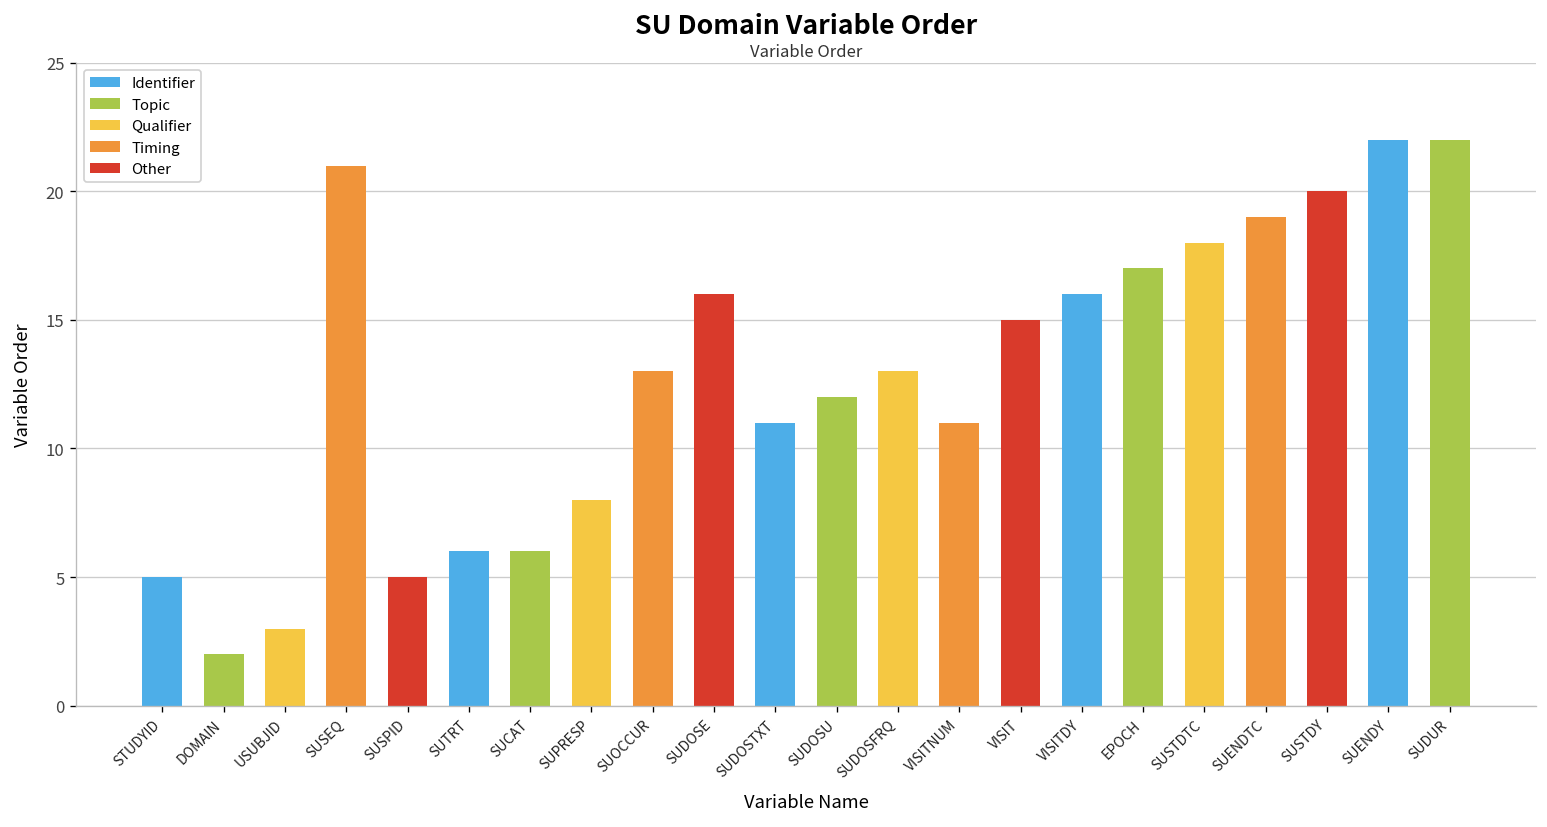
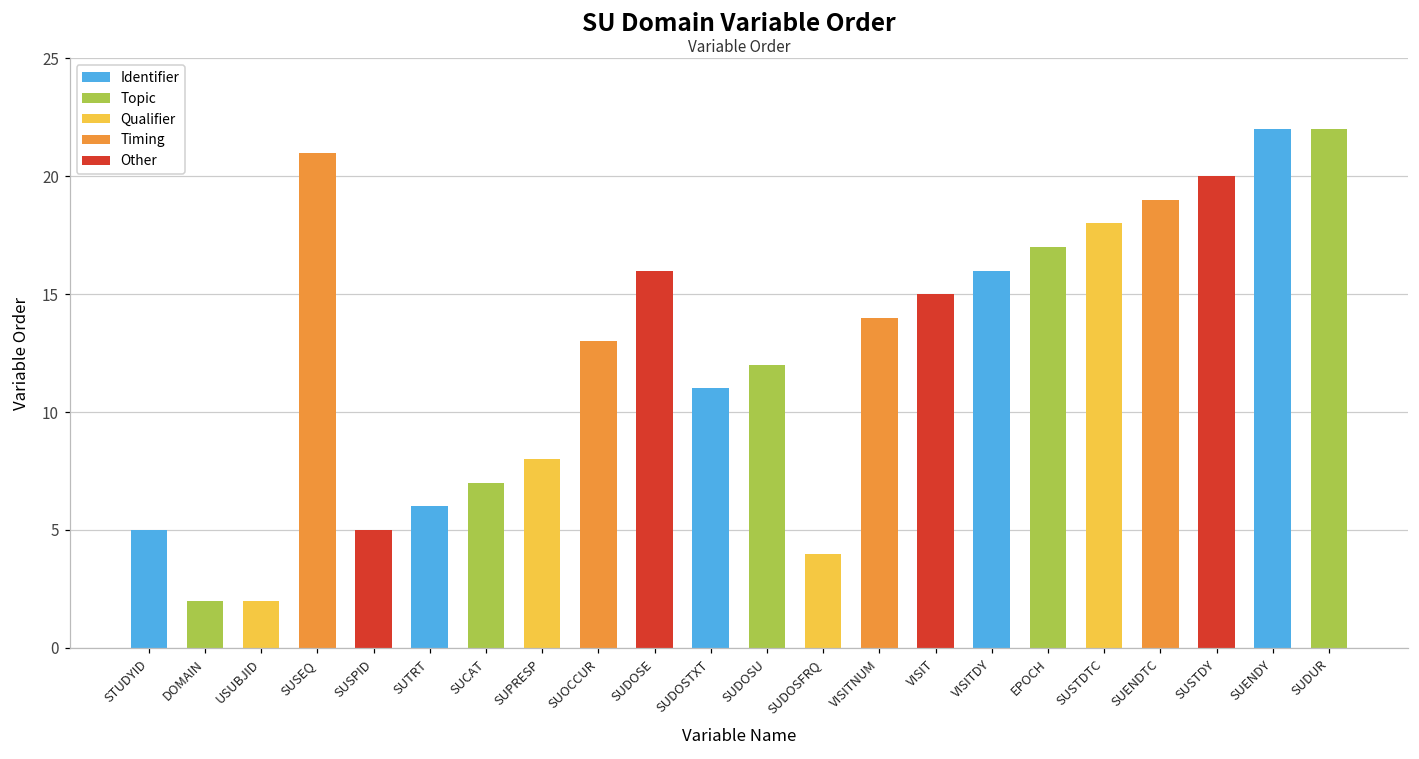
  {
    "STUDYID": 5,
    "DOMAIN": 2,
-   "USUBJID": 3,
+   "USUBJID": 2,
    "SUSEQ": 21,
    "SUSPID": 5,
    "SUTRT": 6,
-   "SUCAT": 6,
+   "SUCAT": 7,
    "SUPRESP": 8,
    "SUOCCUR": 13,
    "SUDOSE": 16,
    "SUDOSTXT": 11,
    "SUDOSU": 12,
-   "SUDOSFRQ": 13,
-   "VISITNUM": 11,
+   "SUDOSFRQ": 4,
+   "VISITNUM": 14,
    "VISIT": 15,
    "VISITDY": 16,
    "EPOCH": 17,
    "SUSTDTC": 18,
    "SUENDTC": 19,
    "SUSTDY": 20,
    "SUENDY": 22,
    "SUDUR": 22
  }
